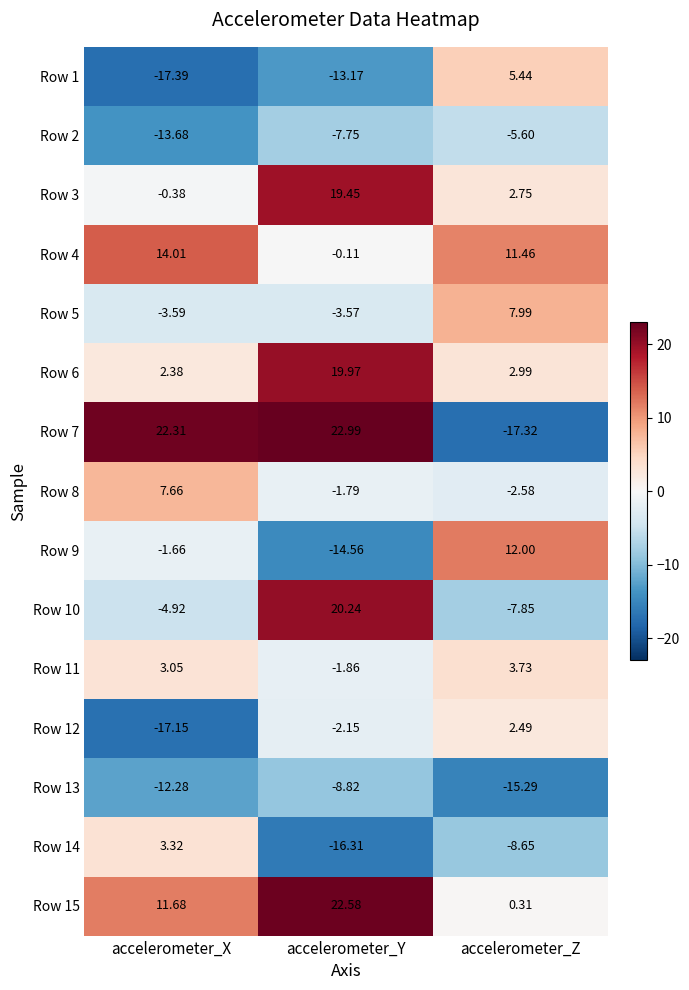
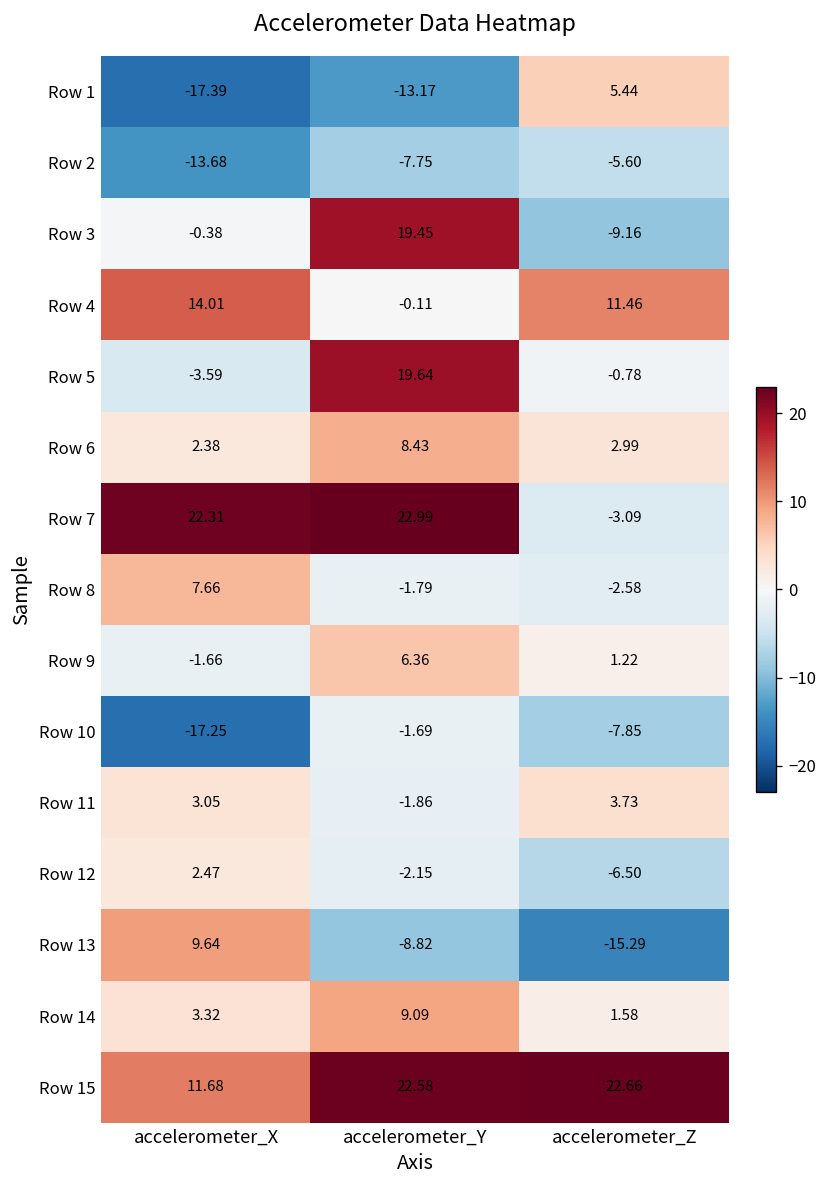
  {
    "Row 1": {
      "accelerometer_X": -17.39,
      "accelerometer_Y": -13.17,
      "accelerometer_Z": 5.44
    },
    "Row 2": {
      "accelerometer_X": -13.68,
      "accelerometer_Y": -7.75,
      "accelerometer_Z": -5.60
    },
    "Row 3": {
      "accelerometer_X": -0.38,
      "accelerometer_Y": 19.45,
-     "accelerometer_Z": 2.75
+     "accelerometer_Z": -9.16
    },
    "Row 4": {
      "accelerometer_X": 14.01,
      "accelerometer_Y": -0.11,
      "accelerometer_Z": 11.46
    },
    "Row 5": {
      "accelerometer_X": -3.59,
-     "accelerometer_Y": -3.57,
-     "accelerometer_Z": 7.99
+     "accelerometer_Y": 19.64,
+     "accelerometer_Z": -0.78
    },
    "Row 6": {
      "accelerometer_X": 2.38,
-     "accelerometer_Y": 19.97,
+     "accelerometer_Y": 8.43,
      "accelerometer_Z": 2.99
    },
    "Row 7": {
      "accelerometer_X": 22.31,
      "accelerometer_Y": 22.99,
-     "accelerometer_Z": -17.32
+     "accelerometer_Z": -3.09
    },
    "Row 8": {
      "accelerometer_X": 7.66,
      "accelerometer_Y": -1.79,
      "accelerometer_Z": -2.58
    },
    "Row 9": {
      "accelerometer_X": -1.66,
-     "accelerometer_Y": -14.56,
-     "accelerometer_Z": 12.00
+     "accelerometer_Y": 6.36,
+     "accelerometer_Z": 1.22
    },
    "Row 10": {
-     "accelerometer_X": -4.92,
-     "accelerometer_Y": 20.24,
+     "accelerometer_X": -17.25,
+     "accelerometer_Y": -1.69,
      "accelerometer_Z": -7.85
    },
    "Row 11": {
      "accelerometer_X": 3.05,
      "accelerometer_Y": -1.86,
      "accelerometer_Z": 3.73
    },
    "Row 12": {
-     "accelerometer_X": -17.15,
+     "accelerometer_X": 2.47,
      "accelerometer_Y": -2.15,
-     "accelerometer_Z": 2.49
+     "accelerometer_Z": -6.50
    },
    "Row 13": {
-     "accelerometer_X": -12.28,
+     "accelerometer_X": 9.64,
      "accelerometer_Y": -8.82,
      "accelerometer_Z": -15.29
    },
    "Row 14": {
      "accelerometer_X": 3.32,
-     "accelerometer_Y": -16.31,
-     "accelerometer_Z": -8.65
+     "accelerometer_Y": 9.09,
+     "accelerometer_Z": 1.58
    },
    "Row 15": {
      "accelerometer_X": 11.68,
      "accelerometer_Y": 22.58,
-     "accelerometer_Z": 0.31
+     "accelerometer_Z": 22.66
    }
  }
